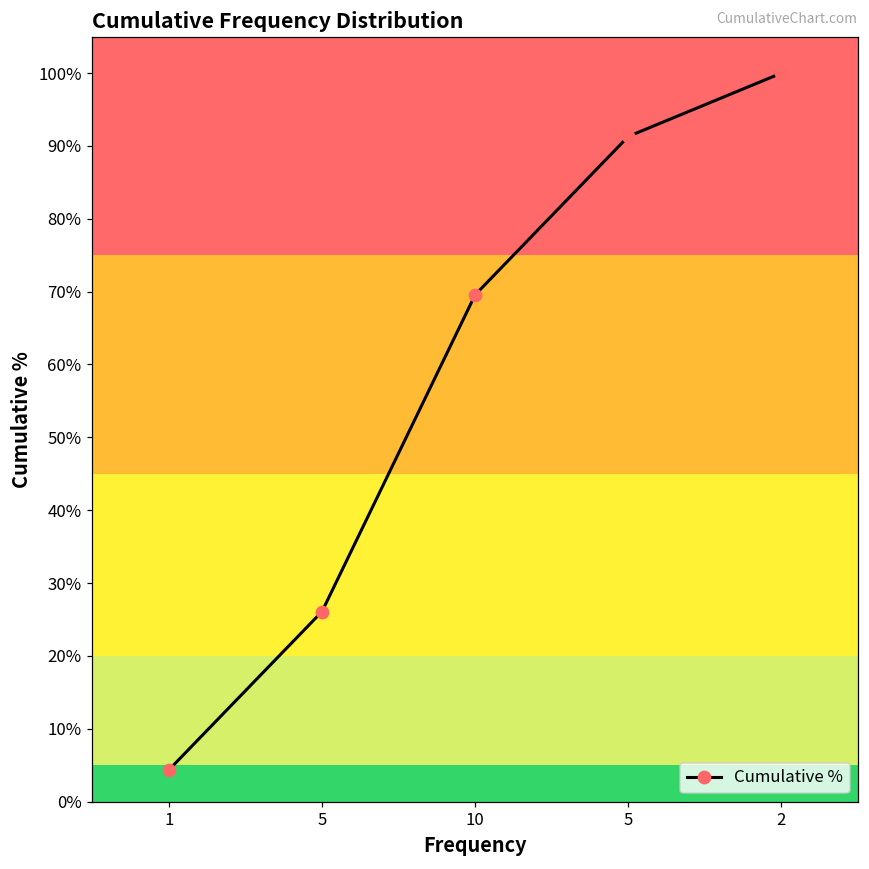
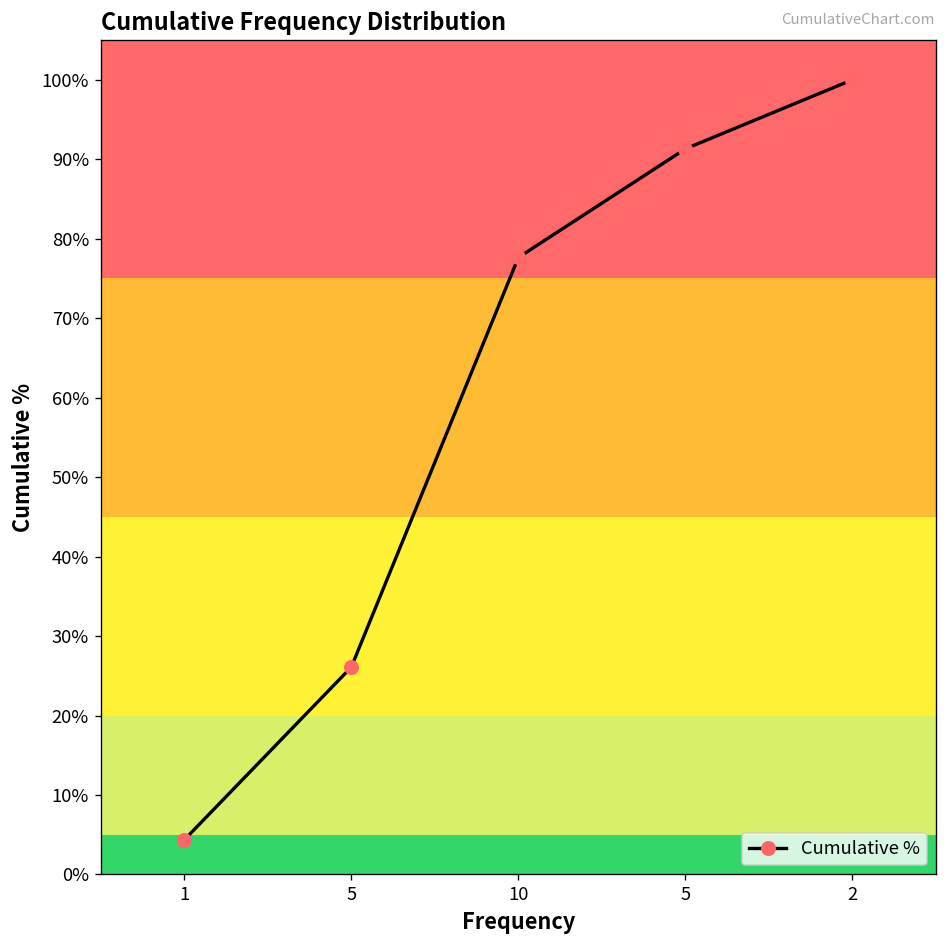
  {
    "1": "4%",
-   "10": "70%",
+   "10": "78%",
    "2": "100%"
  }
